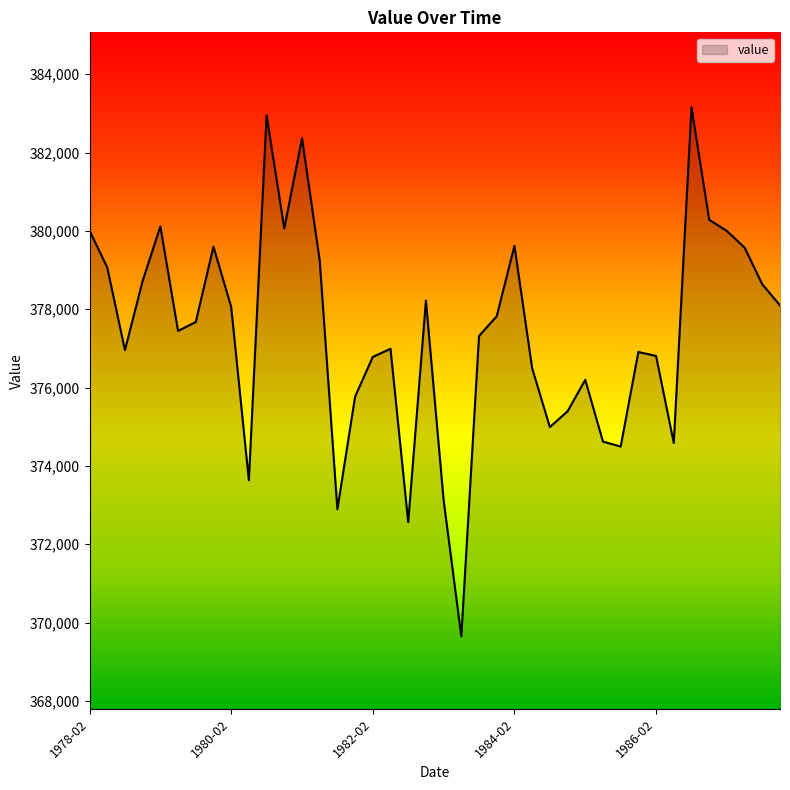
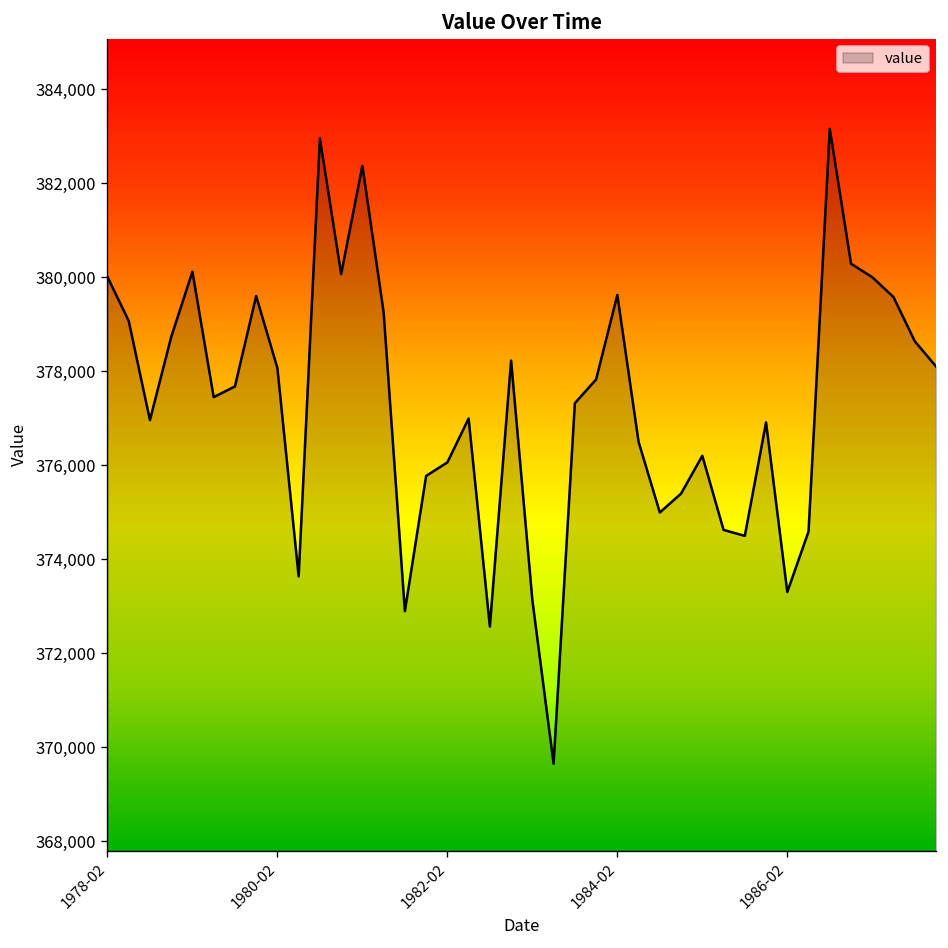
  {
    "1978-02": "380,000",
    "1980-02": "378,100",
-   "1982-02": "376,800",
+   "1982-02": "376,100",
    "1984-02": "379,600",
-   "1986-02": "376,800"
+   "1986-02": "373,300"
  }
